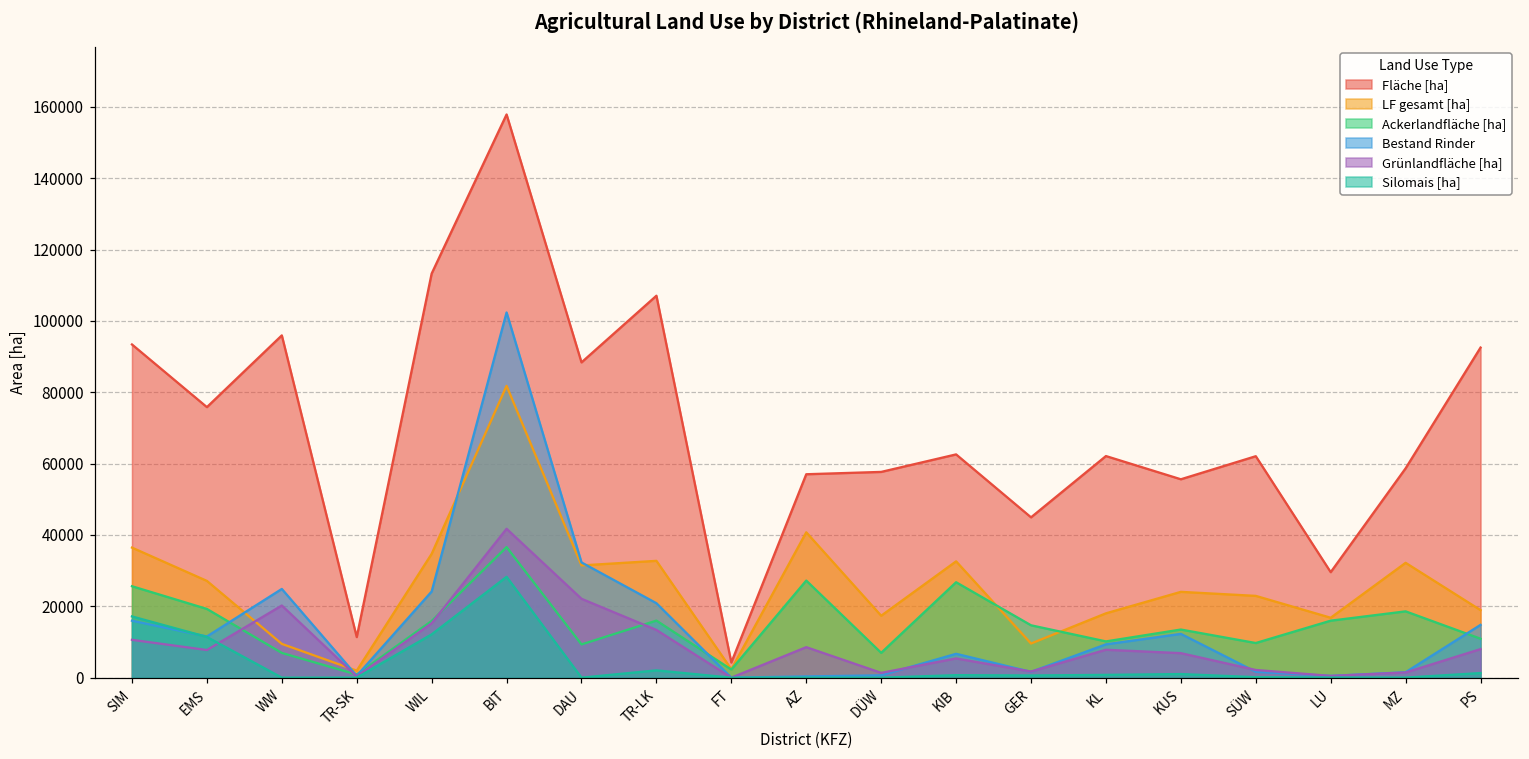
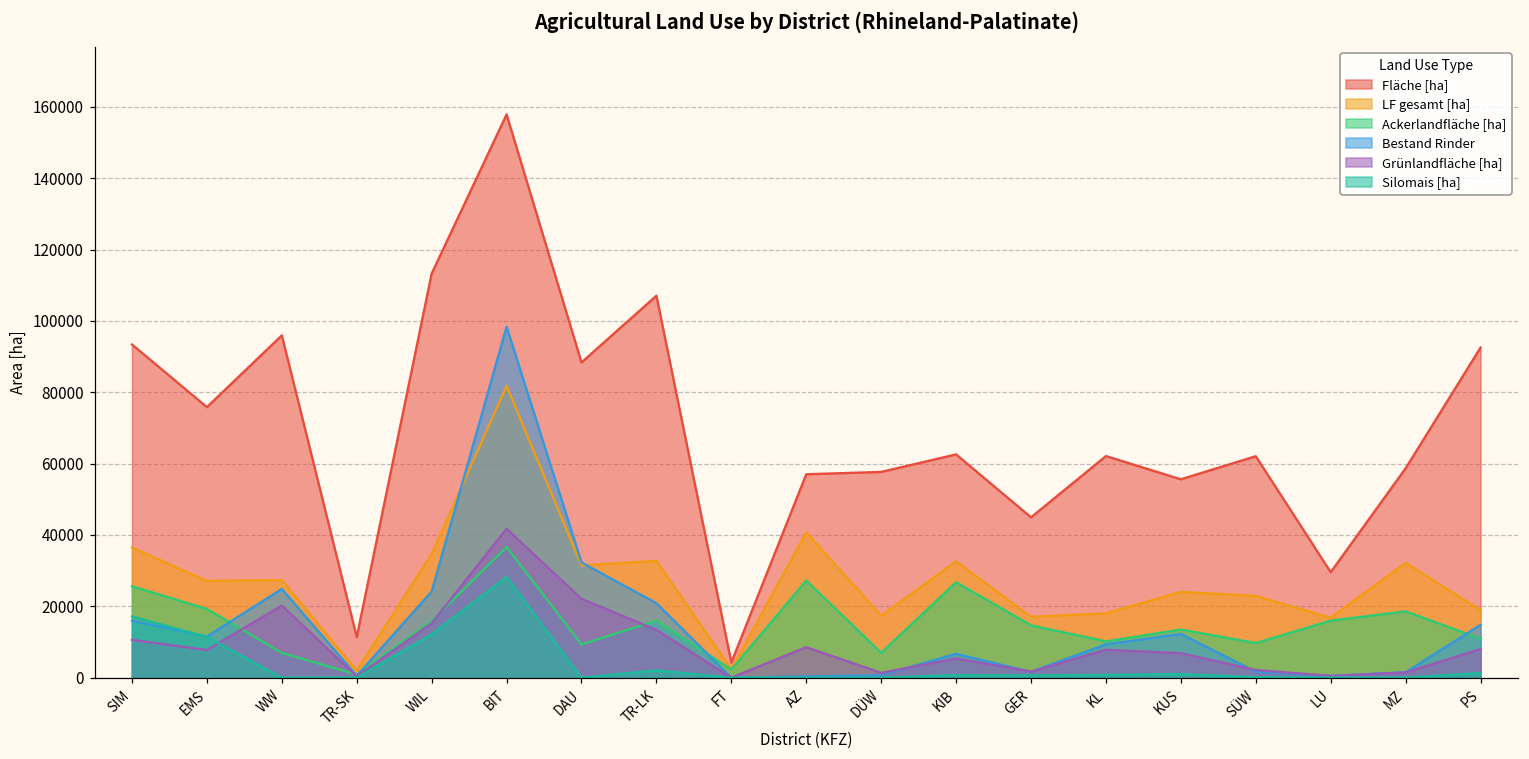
  {
    "Fläche [ha]": {
      "SIM": 93000,
      "EMS": 76000,
      "WW": 96000,
      "TR-SK": 11000,
      "WIL": 113000,
      "BIT": 158000,
      "DAU": 88000,
      "TR-LK": 107000,
      "FT": 4000,
      "AZ": 57000,
      "DÜW": 58000,
      "KIB": 63000,
      "GER": 45000,
      "KL": 62000,
      "KUS": 56000,
      "SÜW": 62000,
      "LU": 30000,
      "MZ": 59000,
      "PS": 93000
    },
    "LF gesamt [ha]": {
      "SIM": 36000,
      "EMS": 27000,
-     "WW": 9000,
+     "WW": 27000,
      "TR-SK": 2000,
      "WIL": 35000,
      "BIT": 82000,
      "DAU": 31000,
      "TR-LK": 33000,
      "AZ": 41000,
      "DÜW": 17000,
      "KIB": 33000,
-     "GER": 10000,
+     "GER": 17000,
      "KL": 18000,
      "KUS": 24000,
      "SÜW": 23000,
      "LU": 17000,
      "MZ": 32000,
      "PS": 19000
    },
    "Bestand Rinder": {
      "SIM": 16000,
      "WW": 25000,
      "WIL": 24000,
-     "BIT": 102000,
+     "BIT": 98000,
      "DAU": 32000,
      "TR-LK": 21000,
      "KIB": 7000,
      "KL": 9000,
      "KUS": 12000,
      "PS": 15000
    },
    "Grünlandfläche [ha]": {
      "SIM": 11000,
      "EMS": 8000,
      "WW": 20000,
      "BIT": 42000,
      "DAU": 22000,
      "TR-LK": 13000,
      "AZ": 9000,
      "KIB": 5000,
      "KL": 8000,
      "KUS": 7000,
      "PS": 8000
    }
  }
